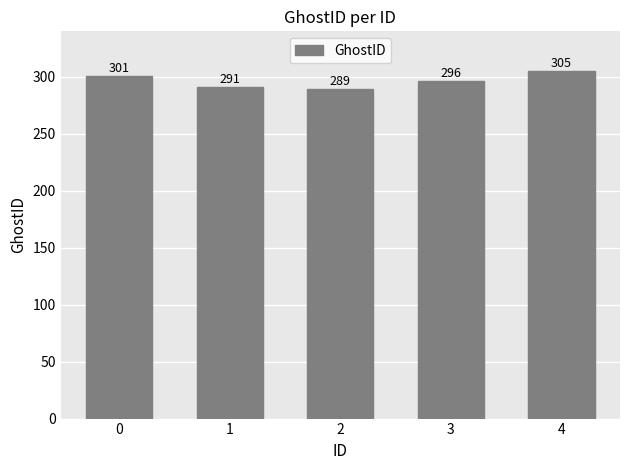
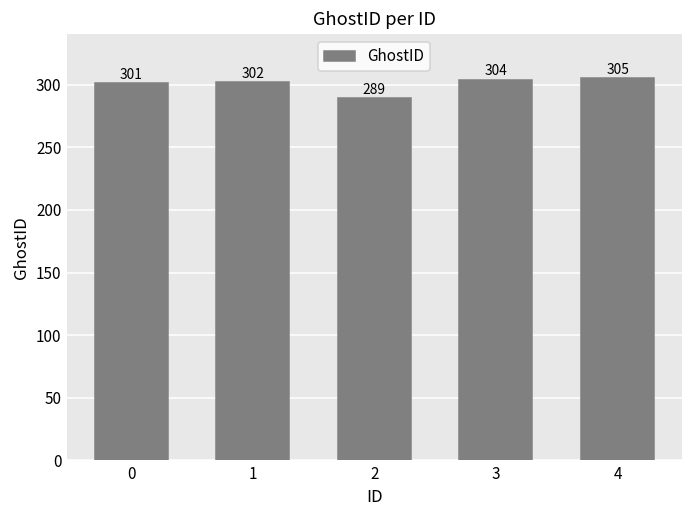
  {
    "0": 301,
-   "1": 291,
+   "1": 302,
    "2": 289,
-   "3": 296,
+   "3": 304,
    "4": 305
  }
